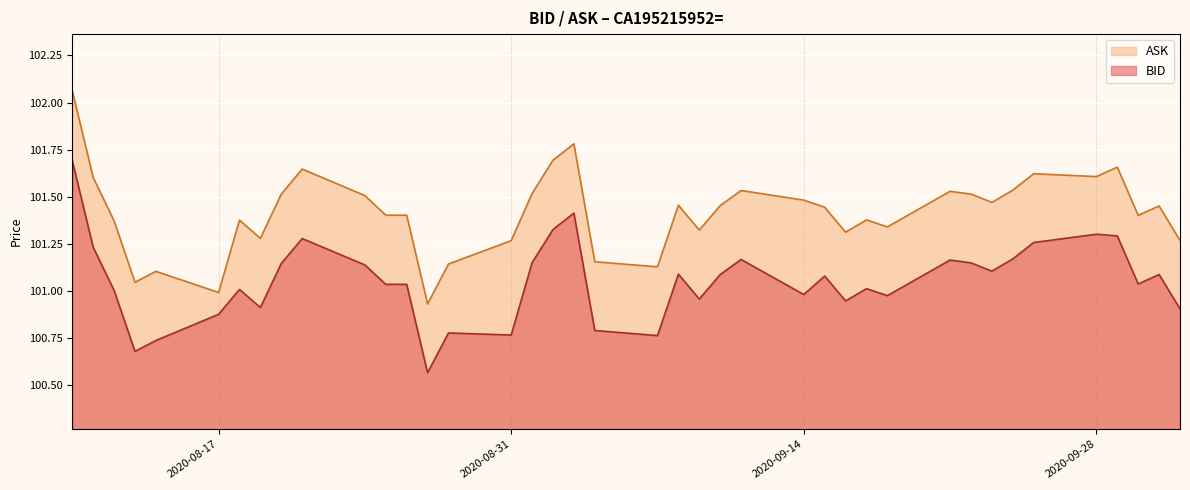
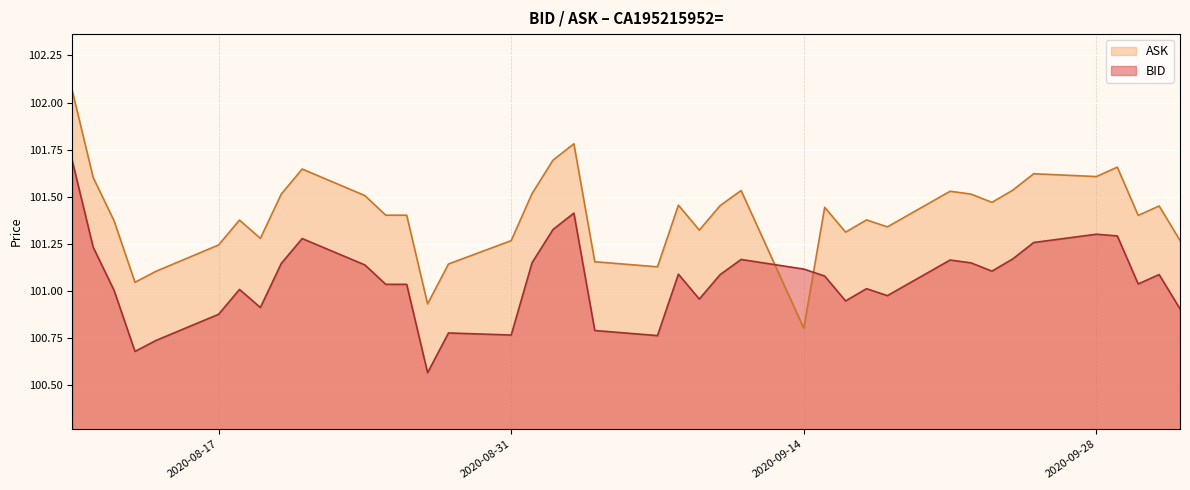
  {
    "ASK": {
-     "2020-08-17": 100.99,
+     "2020-08-17": 101.24,
      "2020-08-31": 101.27,
-     "2020-09-14": 101.48,
+     "2020-09-14": 100.80,
      "2020-09-28": 101.61
    },
    "BID": {
      "2020-08-17": 100.88,
      "2020-08-31": 100.77,
-     "2020-09-14": 100.98,
+     "2020-09-14": 101.12,
      "2020-09-28": 101.30
    }
  }
